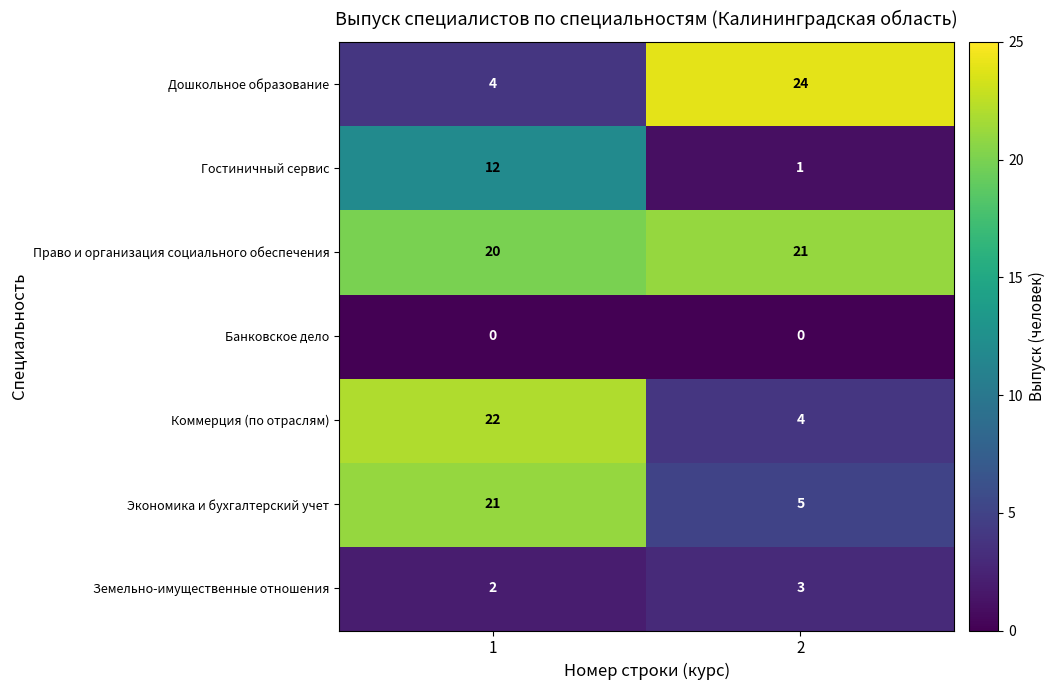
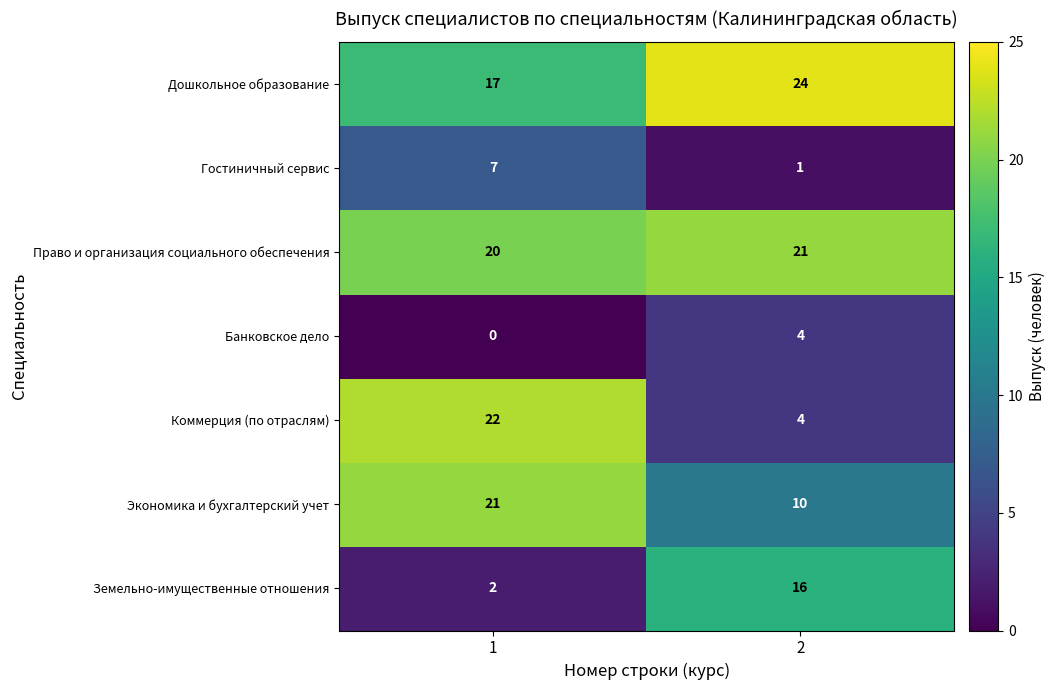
  {
    "Дошкольное образование": {
-     "1": 4,
+     "1": 17,
      "2": 24
    },
    "Гостиничный сервис": {
-     "1": 12,
+     "1": 7,
      "2": 1
    },
    "Право и организация социального обеспечения": {
      "1": 20,
      "2": 21
    },
    "Банковское дело": {
      "1": 0,
-     "2": 0
+     "2": 4
    },
    "Коммерция (по отраслям)": {
      "1": 22,
      "2": 4
    },
    "Экономика и бухгалтерский учет": {
      "1": 21,
-     "2": 5
+     "2": 10
    },
    "Земельно-имущественные отношения": {
      "1": 2,
-     "2": 3
+     "2": 16
    }
  }
